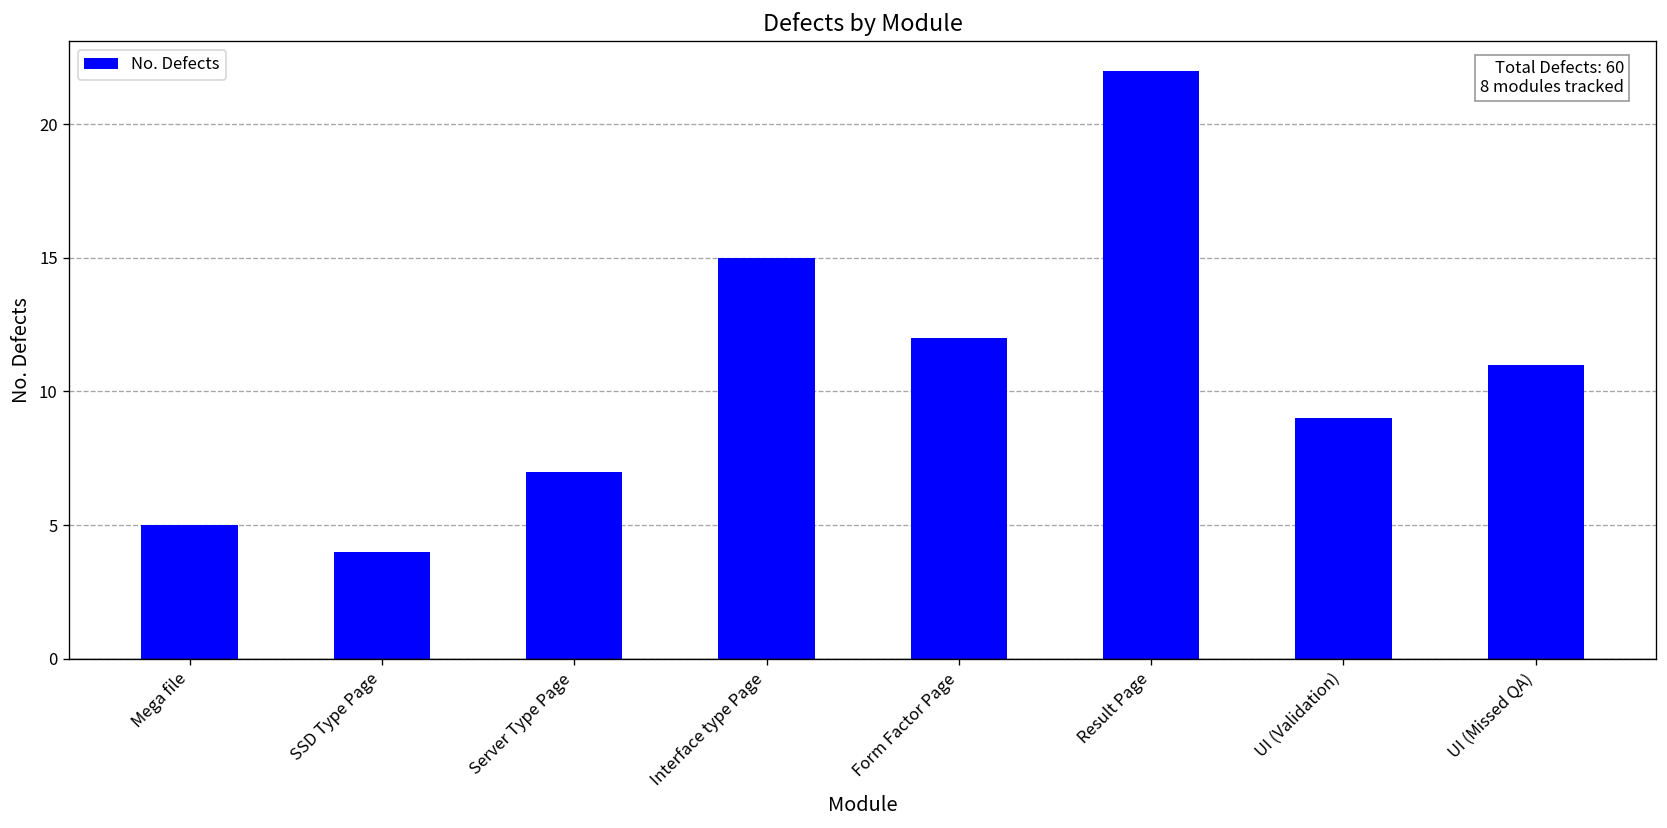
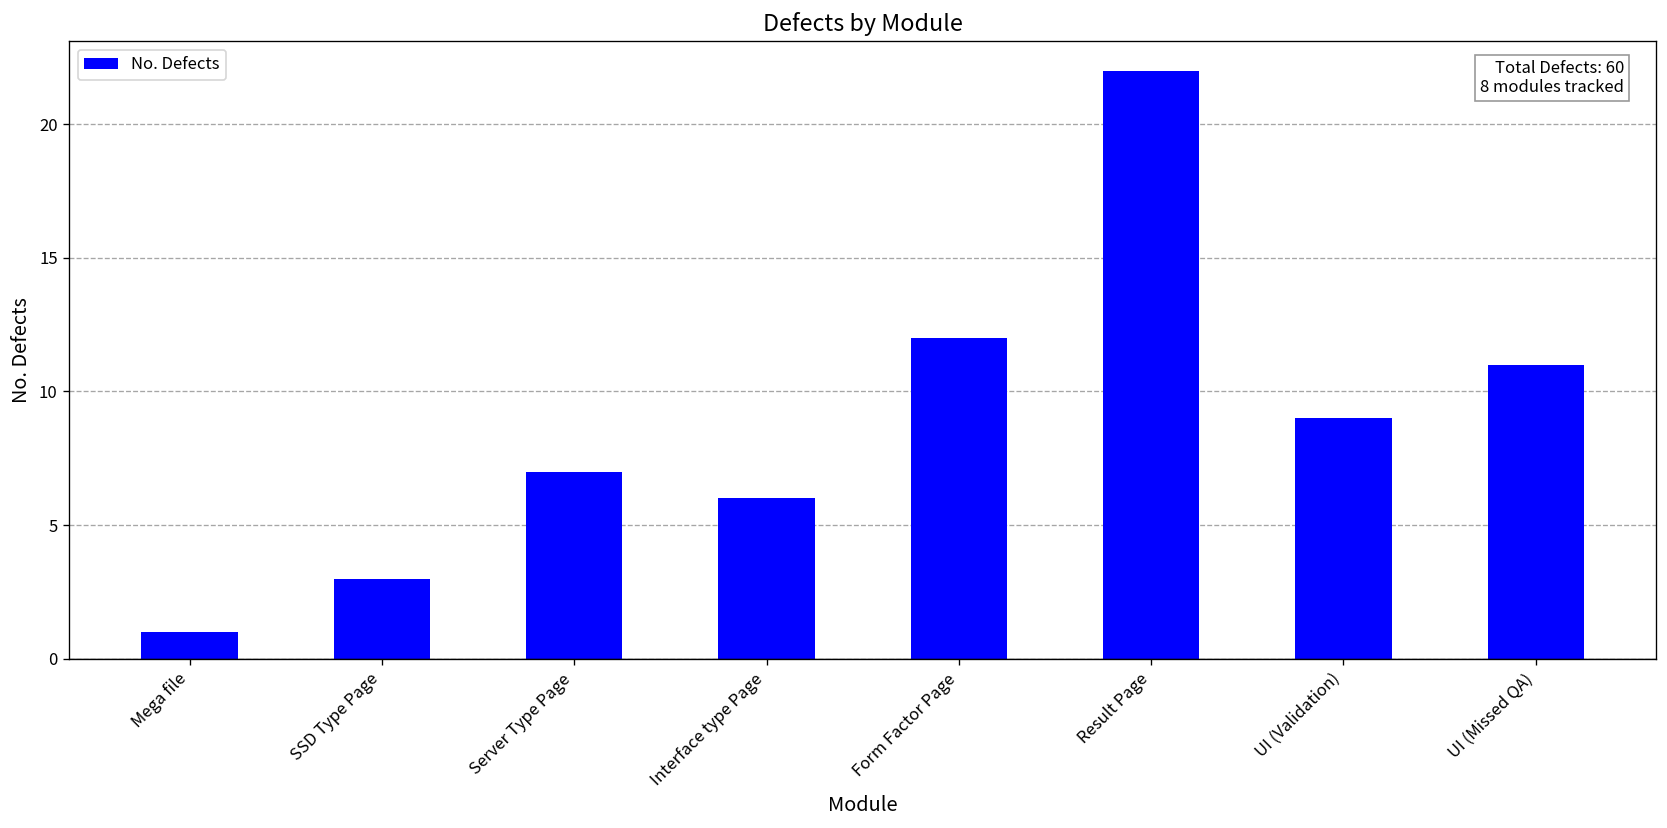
  {
-   "Mega file": 5,
-   "SSD Type Page": 4,
+   "Mega file": 1,
+   "SSD Type Page": 3,
    "Server Type Page": 7,
-   "Interface type Page": 15,
+   "Interface type Page": 6,
    "Form Factor Page": 12,
    "Result Page": 22,
    "UI (Validation)": 9,
    "UI (Missed QA)": 11
  }
